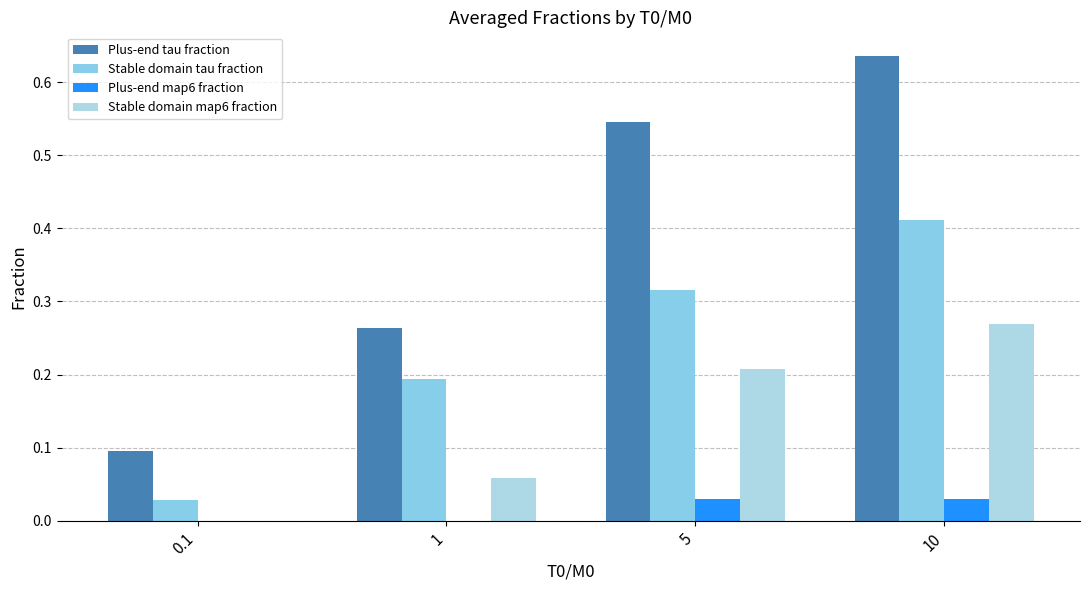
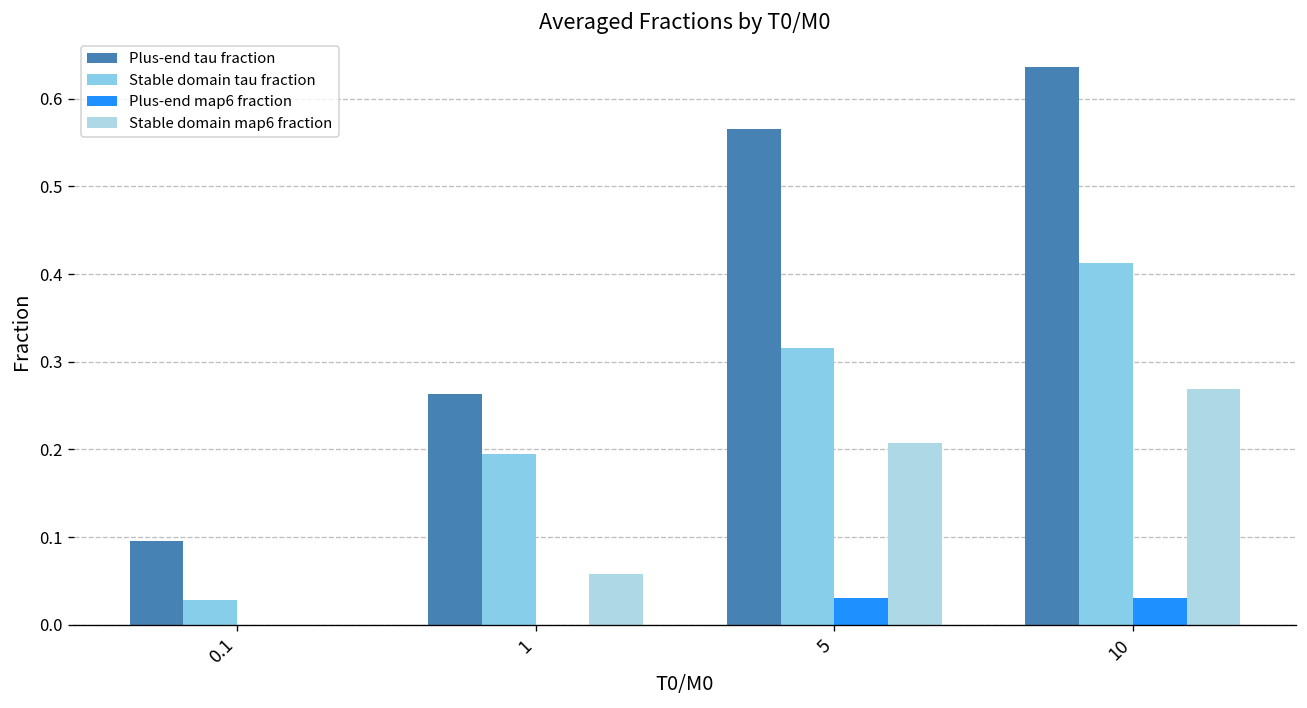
  {
    "Plus-end tau fraction": {
      "0.1": 0.10,
      "1": 0.26,
-     "5": 0.55,
+     "5": 0.57,
      "10": 0.64
    },
    "Plus-end map6 fraction": {
      "0.1": 0.00,
      "1": 0.00,
      "5": 0.03,
      "10": 0.03
    }
  }
